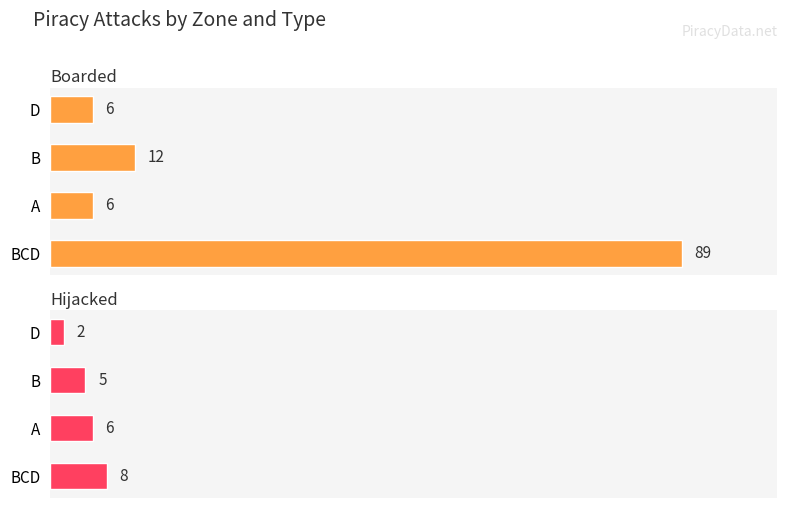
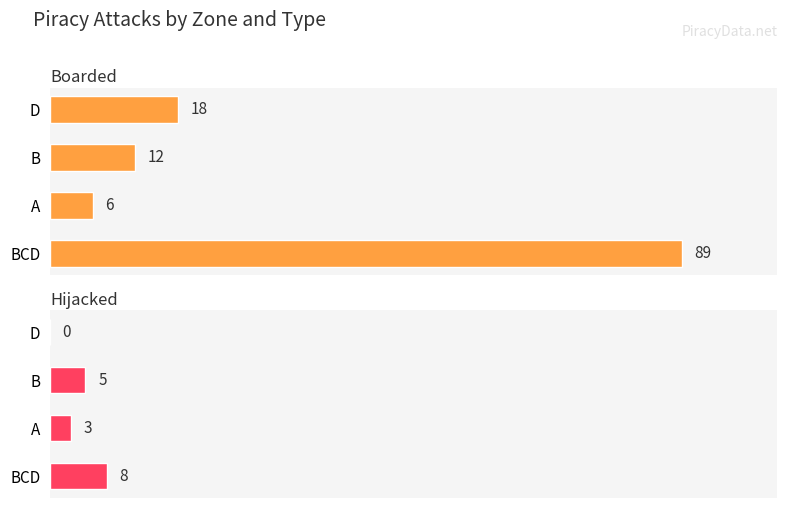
  {
    "Boarded": {
-     "D": 6,
+     "D": 18,
      "B": 12,
      "A": 6,
      "BCD": 89
    },
    "Hijacked": {
-     "D": 2,
+     "D": 0,
      "B": 5,
-     "A": 6,
+     "A": 3,
      "BCD": 8
    }
  }
